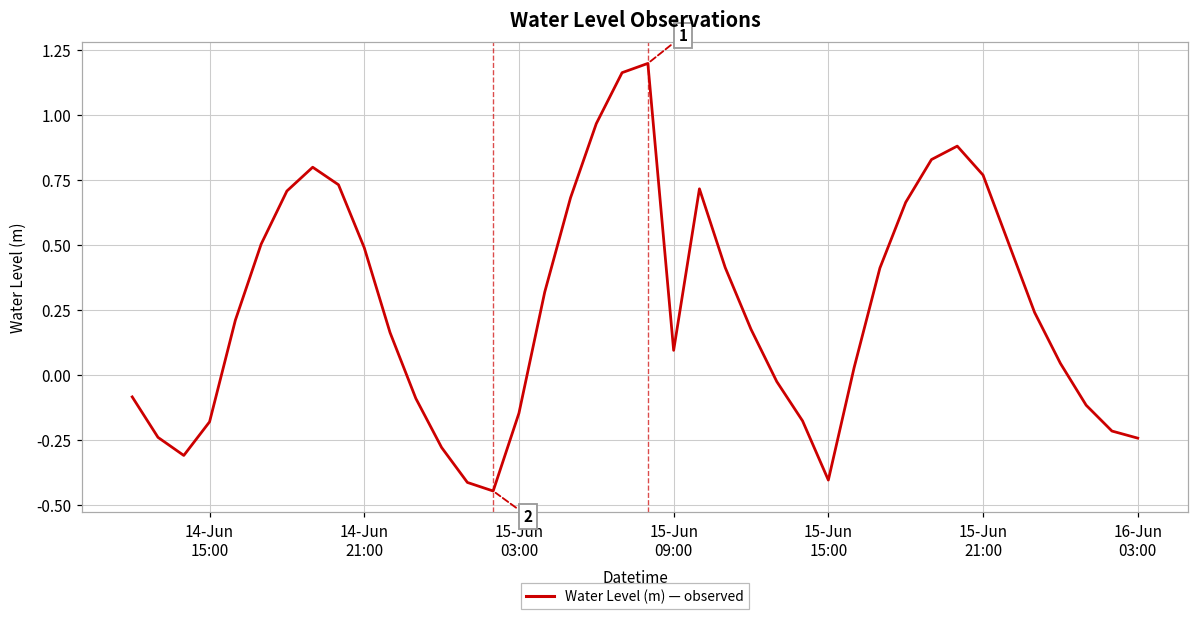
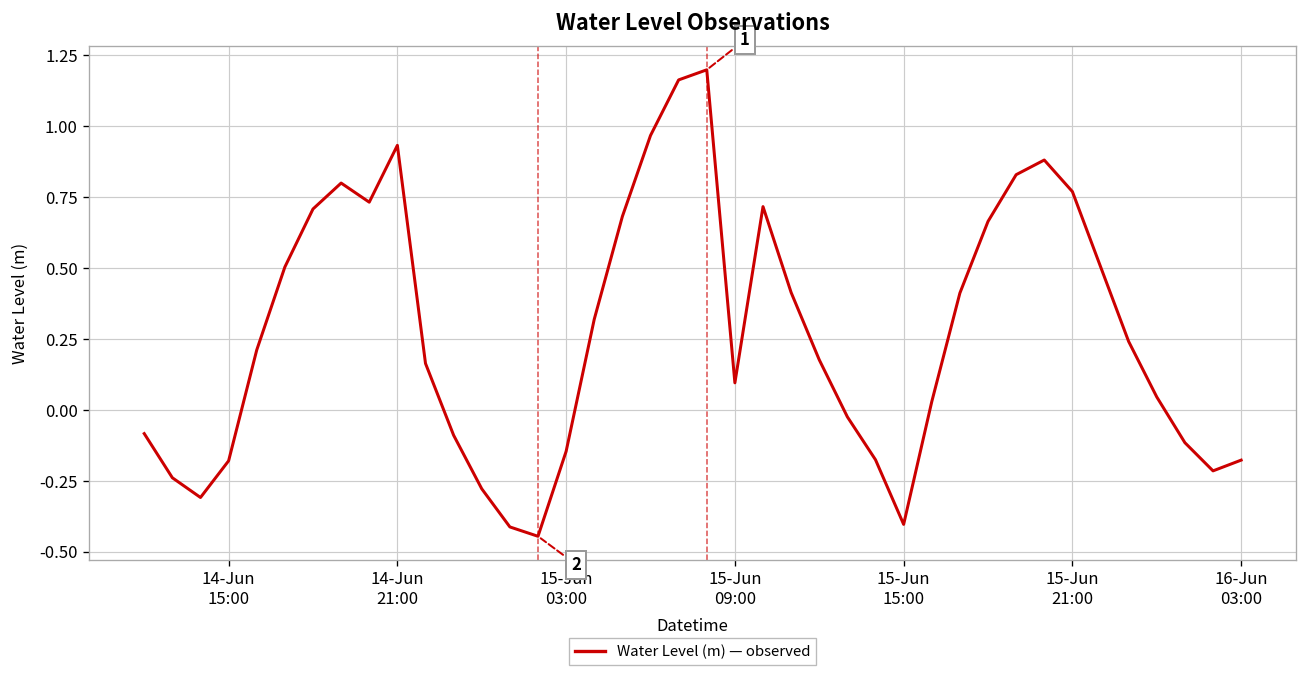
  {
    "14-Jun 15:00": -0.18,
-   "14-Jun 21:00": 0.49,
+   "14-Jun 21:00": 0.93,
    "15-Jun 03:00": -0.15,
    "15-Jun 09:00": 0.10,
    "15-Jun 15:00": -0.40,
    "15-Jun 21:00": 0.77,
-   "16-Jun 03:00": -0.24
+   "16-Jun 03:00": -0.18
  }
